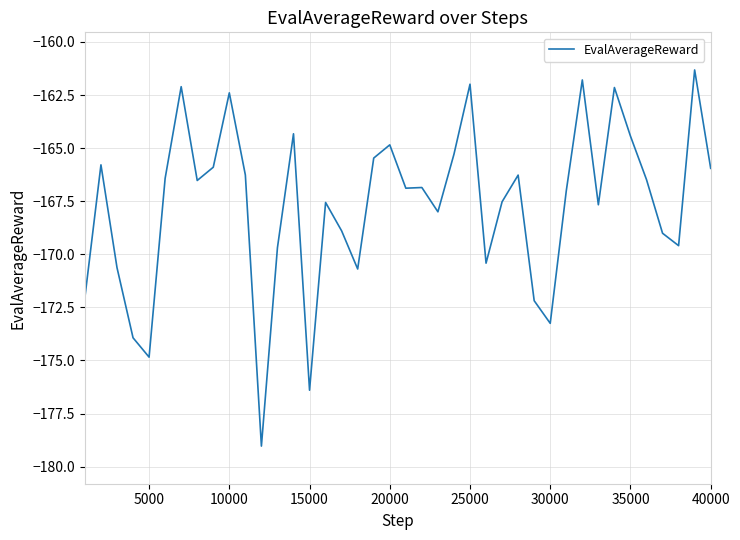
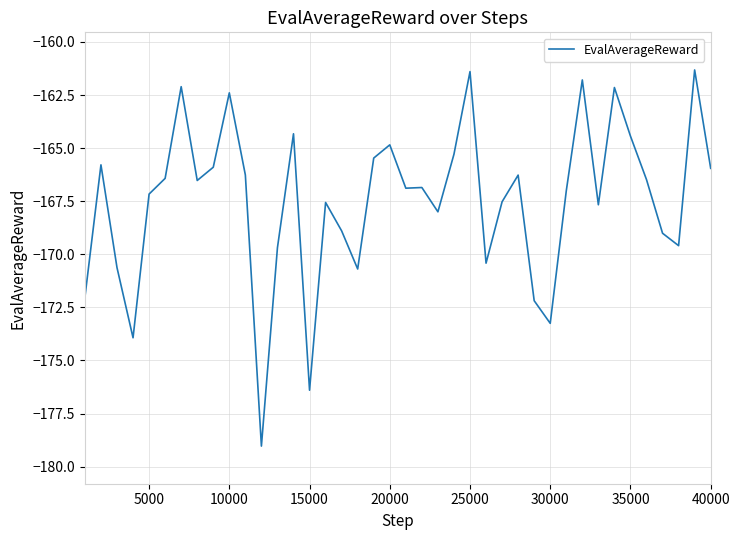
  {
-   "5000": -174.8,
+   "5000": -167.2,
    "10000": -162.4,
    "15000": -176.4,
    "20000": -164.8,
-   "25000": -162.0,
+   "25000": -161.4,
    "30000": -173.3,
    "35000": -164.4,
    "40000": -166.0
  }
